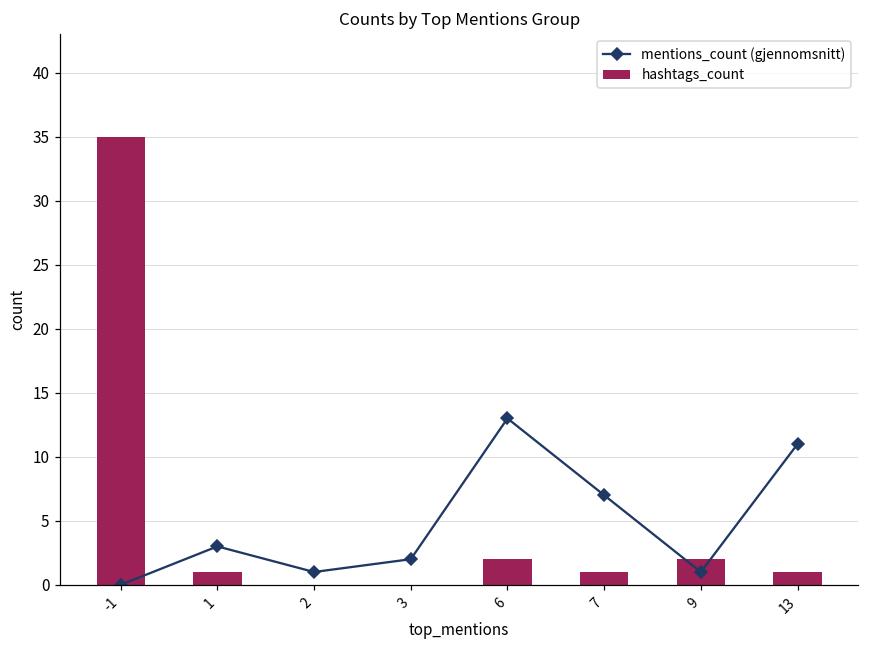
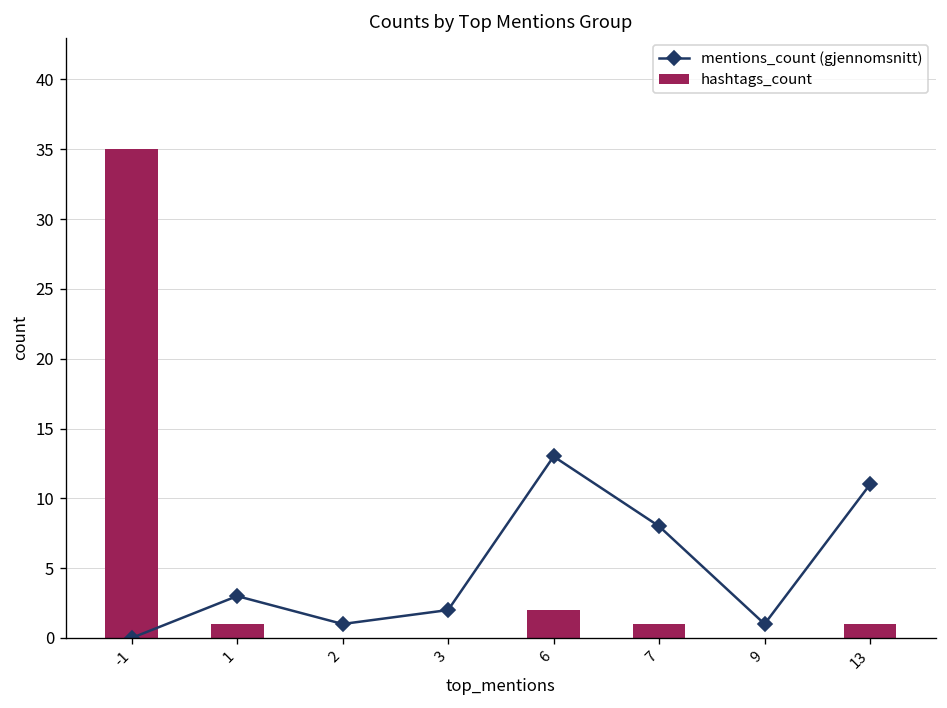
  {
    "mentions_count (gjennomsnitt)": {
      "-1": 0,
      "1": 3,
      "2": 1,
      "3": 2,
      "6": 13,
-     "7": 7,
+     "7": 8,
      "9": 1,
      "13": 11
    },
    "hashtags_count": {
      "-1": 35,
      "1": 1,
      "2": 0,
      "3": 0,
      "6": 2,
      "7": 1,
-     "9": 2,
+     "9": 0,
      "13": 1
    }
  }
